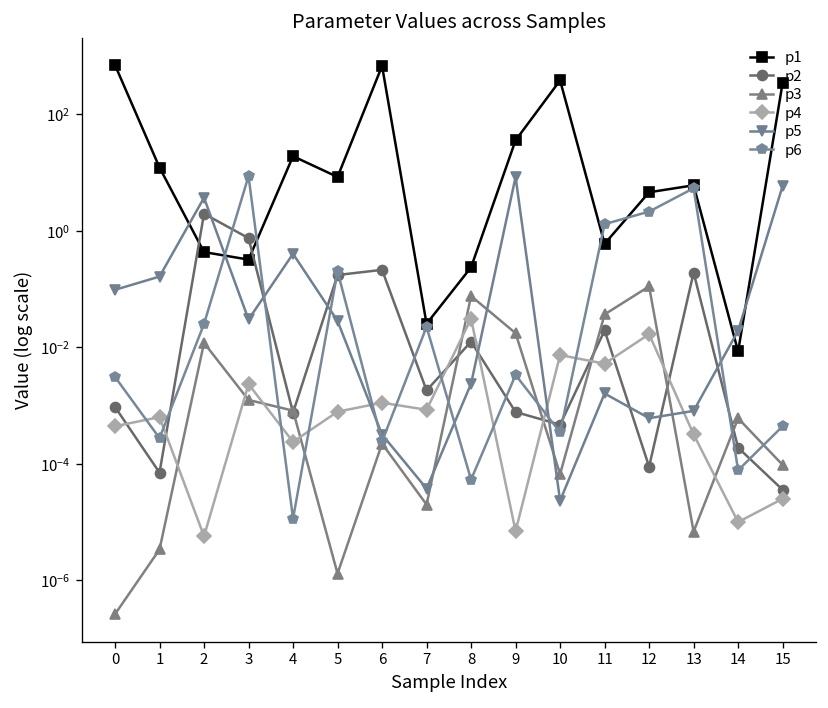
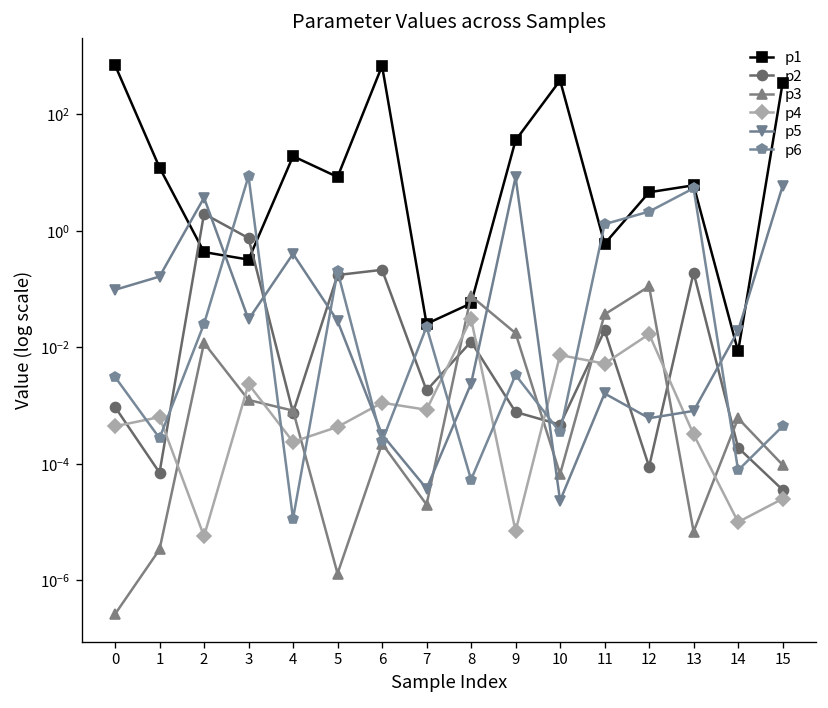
  {
    "p1": {
      "0": 700,
      "1": 12,
      "2": 0.4,
      "3": 0.3,
      "4": 19,
      "5": 8,
      "6": 700,
-     "8": 0.2,
+     "8": 0.06,
      "9": 40,
      "10": 400,
      "11": 0.6,
      "12": 5,
      "14": 0.009,
      "15": 300
    },
    "p4": {
      "0": 0.0004,
      "1": 0.0006,
      "2": 0.000006,
      "3": 0.002,
      "4": 0.0002,
-     "5": 0.0008,
+     "5": 0.0004,
      "6": 0.0011,
      "7": 0.0008,
      "8": 0.03,
      "9": 0.000007,
      "10": 0.007,
      "11": 0.005,
      "12": 0.017,
      "13": 0.0003,
      "14": 0.000010,
      "15": 0.00003
    }
  }
